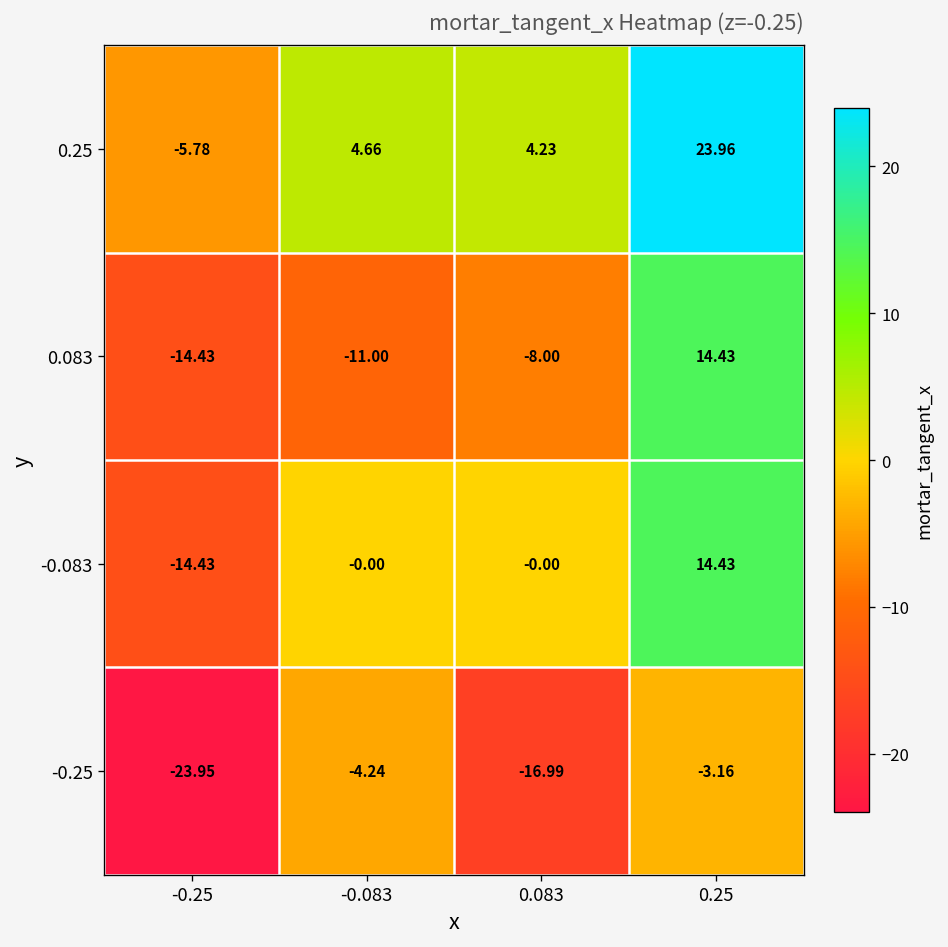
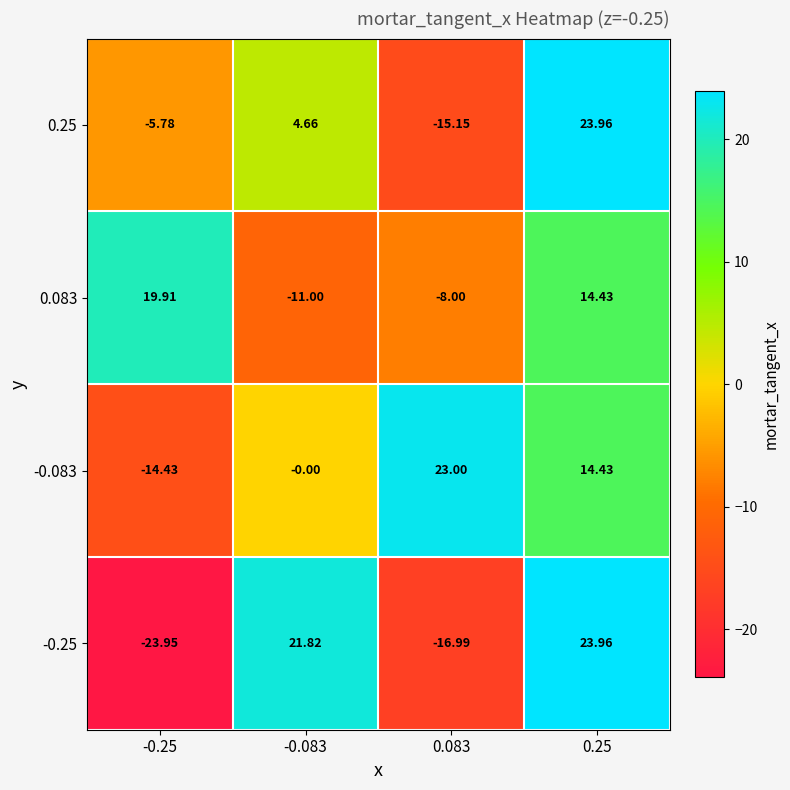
  {
    "0.25": {
      "-0.25": -5.78,
      "-0.083": 4.66,
-     "0.083": 4.23,
+     "0.083": -15.15,
      "0.25": 23.96
    },
    "0.083": {
-     "-0.25": -14.43,
+     "-0.25": 19.91,
      "-0.083": -11.00,
      "0.083": -8.00,
      "0.25": 14.43
    },
    "-0.083": {
      "-0.25": -14.43,
      "-0.083": -0.00,
-     "0.083": -0.00,
+     "0.083": 23.00,
      "0.25": 14.43
    },
    "-0.25": {
      "-0.25": -23.95,
-     "-0.083": -4.24,
+     "-0.083": 21.82,
      "0.083": -16.99,
-     "0.25": -3.16
+     "0.25": 23.96
    }
  }
